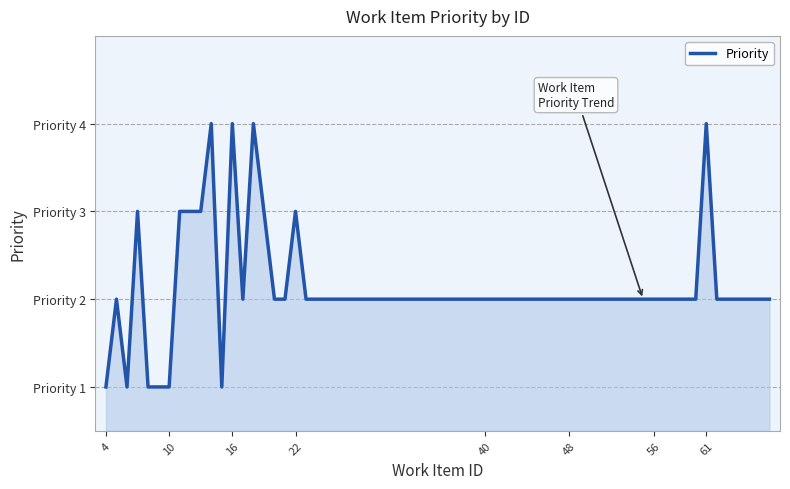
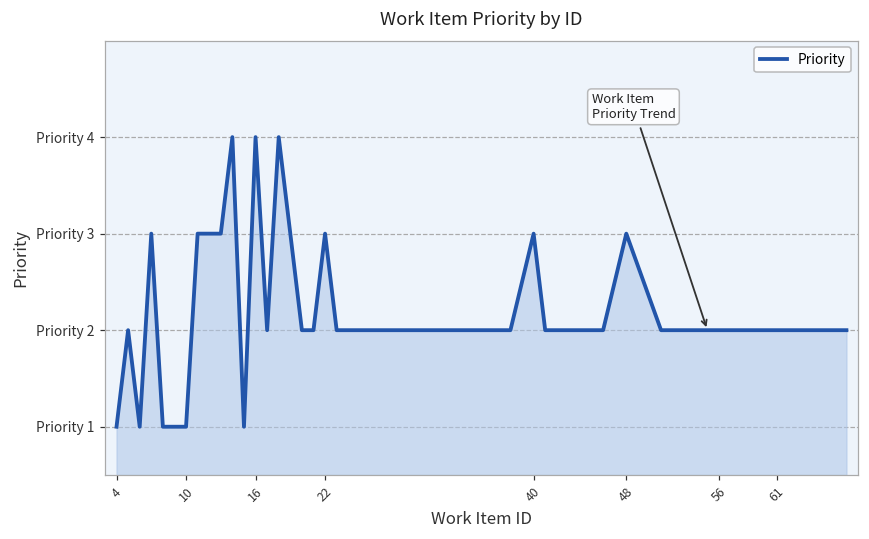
  {
    "4": "Priority 1",
    "10": "Priority 1",
    "16": "Priority 4",
    "22": "Priority 3",
-   "40": "Priority 2",
-   "48": "Priority 2",
+   "40": "Priority 3",
+   "48": "Priority 3",
    "56": "Priority 2",
-   "61": "Priority 4"
+   "61": "Priority 2"
  }
